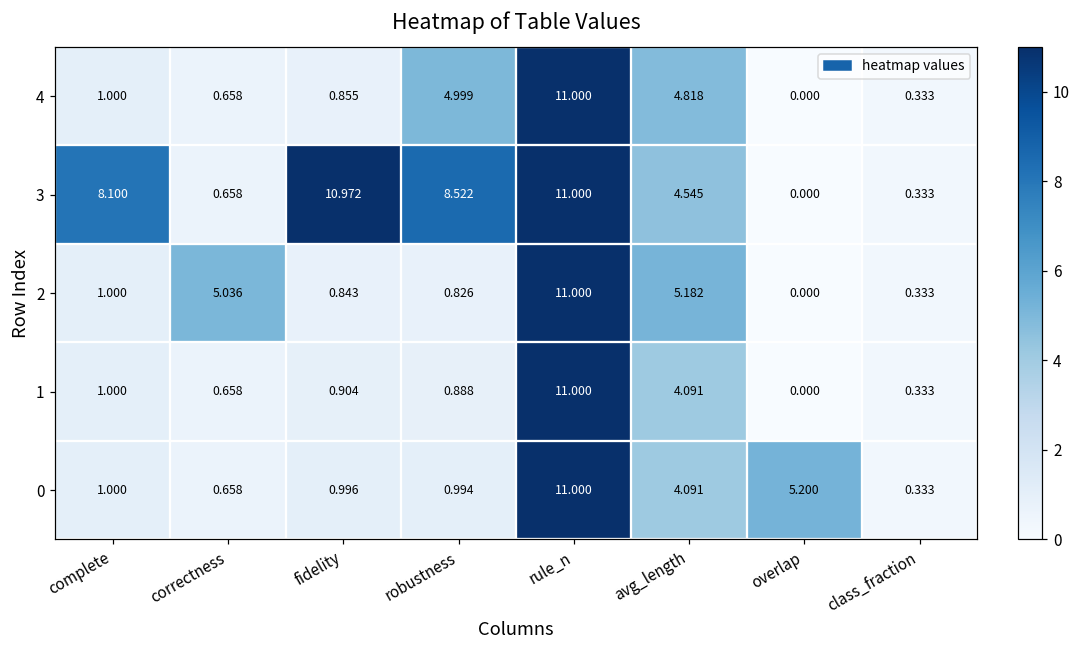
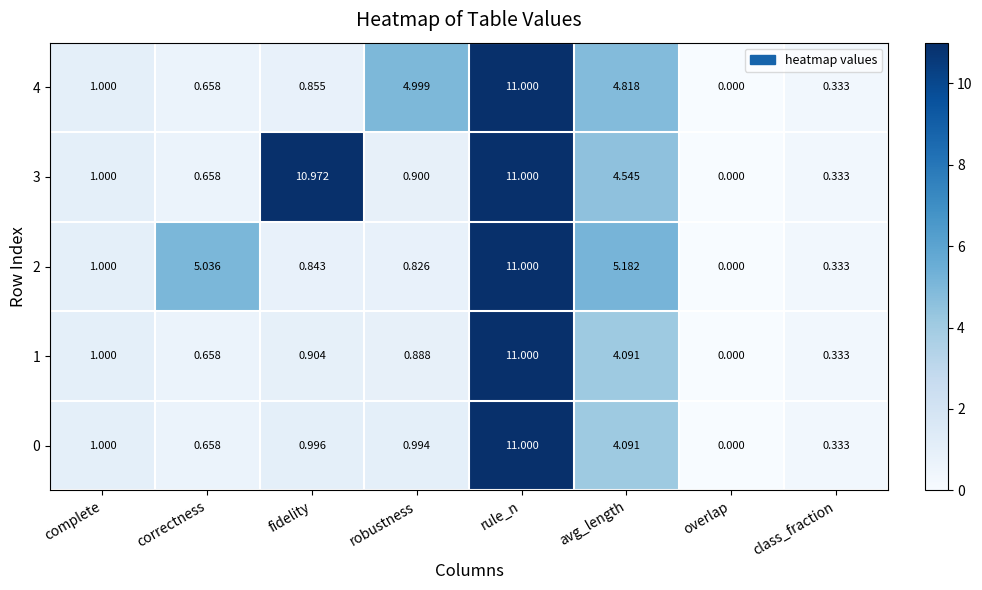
  {
    "4": {
      "complete": 1.000,
      "correctness": 0.658,
      "fidelity": 0.855,
      "robustness": 4.999,
      "rule_n": 11.000,
      "avg_length": 4.818,
      "overlap": 0.000,
      "class_fraction": 0.333
    },
    "3": {
-     "complete": 8.100,
+     "complete": 1.000,
      "correctness": 0.658,
      "fidelity": 10.972,
-     "robustness": 8.522,
+     "robustness": 0.900,
      "rule_n": 11.000,
      "avg_length": 4.545,
      "overlap": 0.000,
      "class_fraction": 0.333
    },
    "2": {
      "complete": 1.000,
      "correctness": 5.036,
      "fidelity": 0.843,
      "robustness": 0.826,
      "rule_n": 11.000,
      "avg_length": 5.182,
      "overlap": 0.000,
      "class_fraction": 0.333
    },
    "1": {
      "complete": 1.000,
      "correctness": 0.658,
      "fidelity": 0.904,
      "robustness": 0.888,
      "rule_n": 11.000,
      "avg_length": 4.091,
      "overlap": 0.000,
      "class_fraction": 0.333
    },
    "0": {
      "complete": 1.000,
      "correctness": 0.658,
      "fidelity": 0.996,
      "robustness": 0.994,
      "rule_n": 11.000,
      "avg_length": 4.091,
-     "overlap": 5.200,
+     "overlap": 0.000,
      "class_fraction": 0.333
    }
  }
